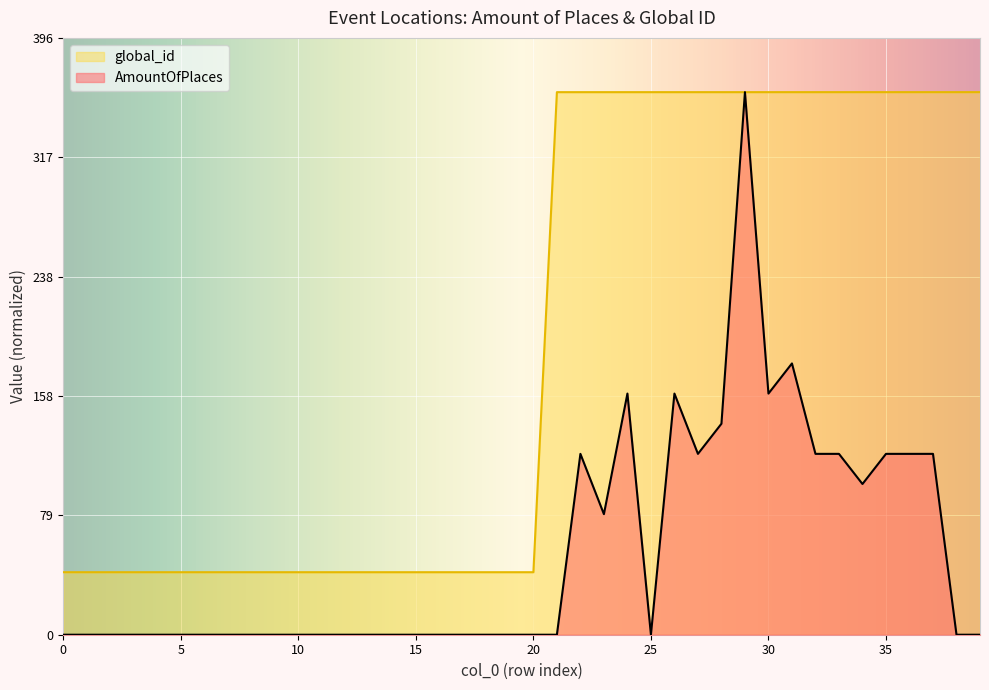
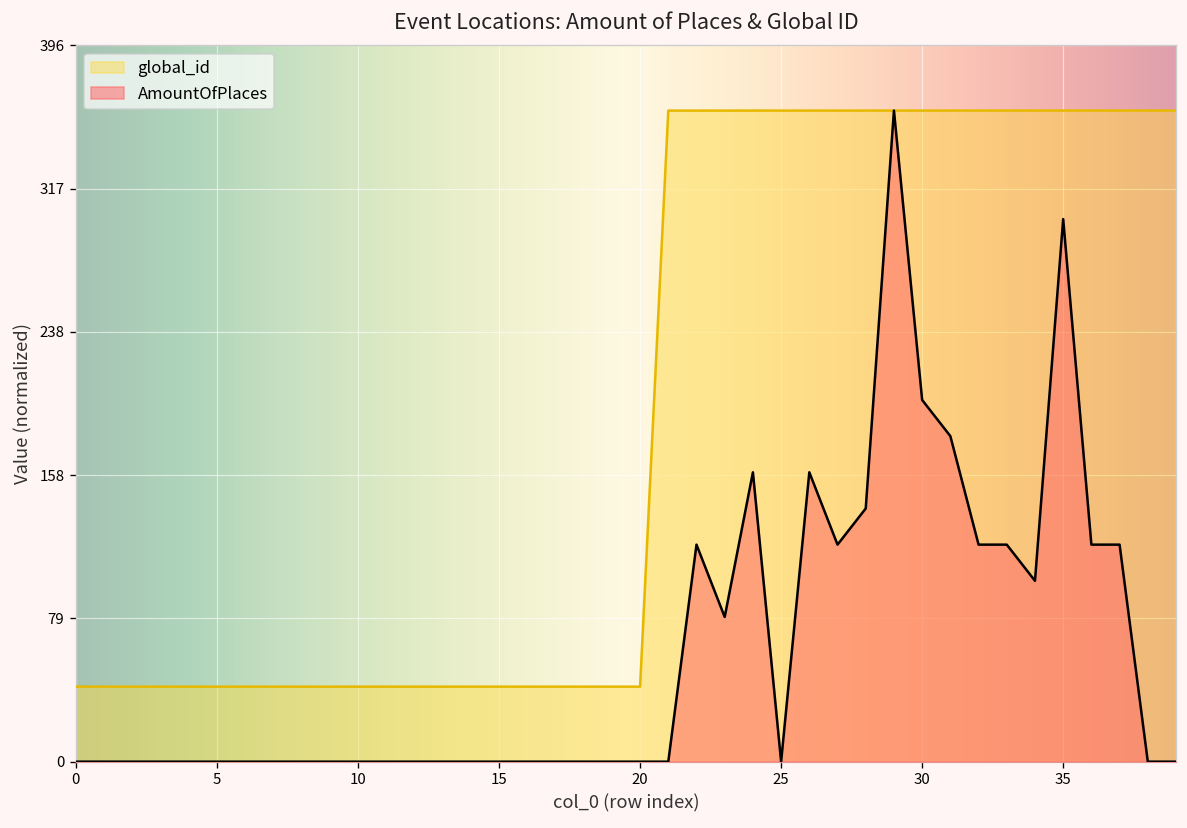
  {
    "global_id": {
      "0": 41,
      "5": 41,
      "10": 41,
      "15": 41,
      "20": 41,
      "25": 360,
      "30": 360,
      "35": 360
    },
    "AmountOfPlaces": {
      "0": 0,
      "5": 0,
      "10": 0,
      "15": 0,
      "20": 0,
      "25": 0,
-     "30": 160,
-     "35": 120
+     "30": 200,
+     "35": 300
    }
  }
